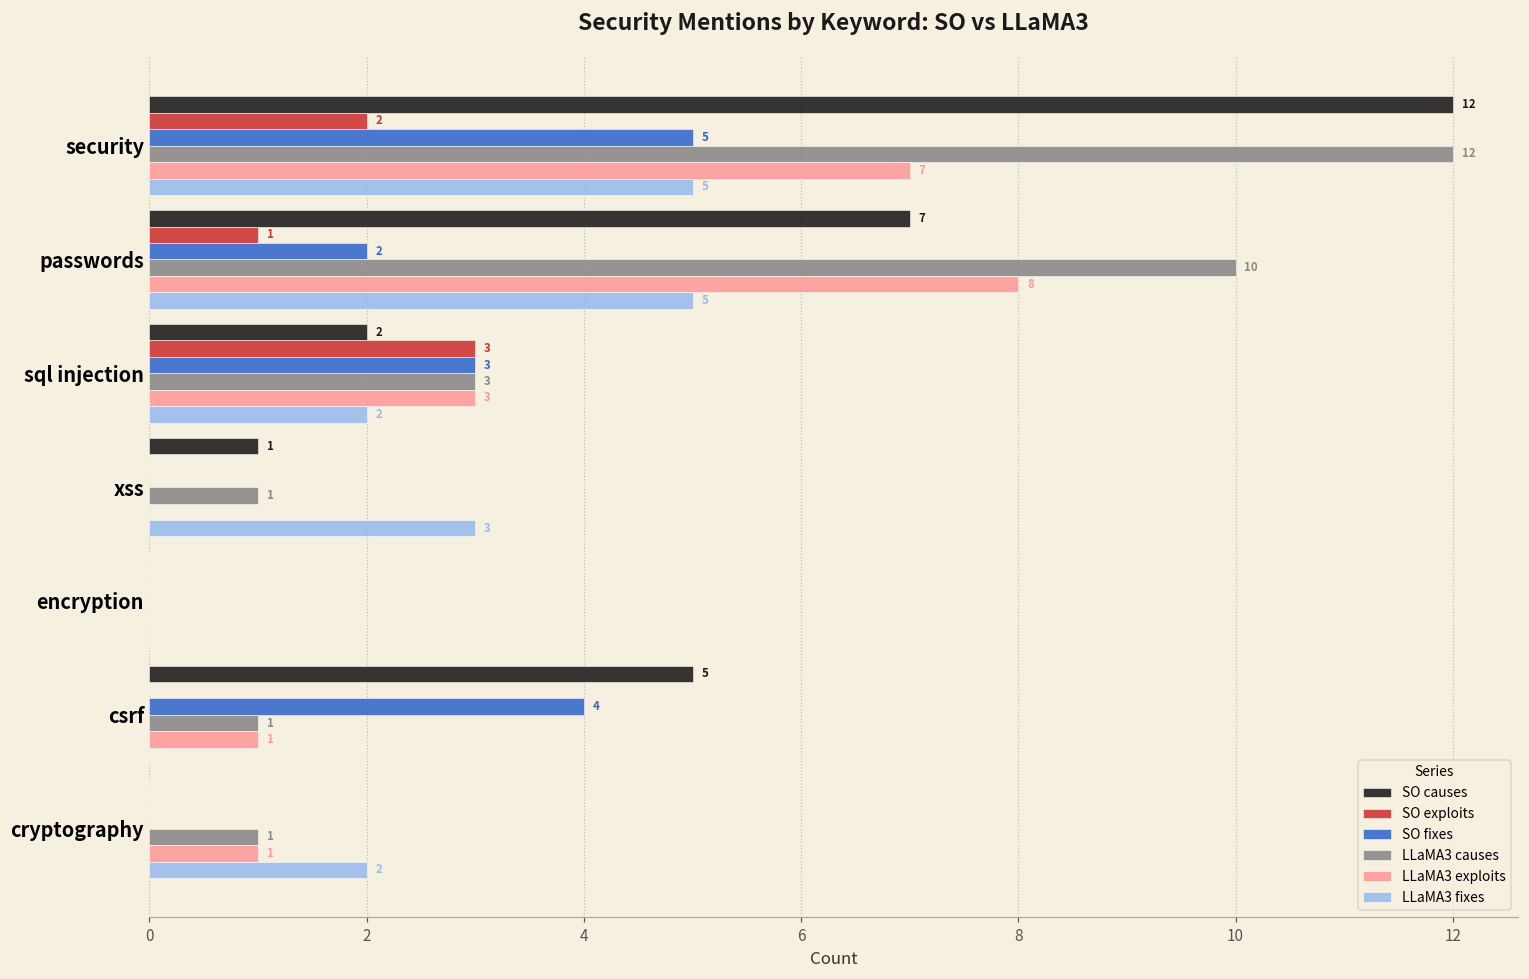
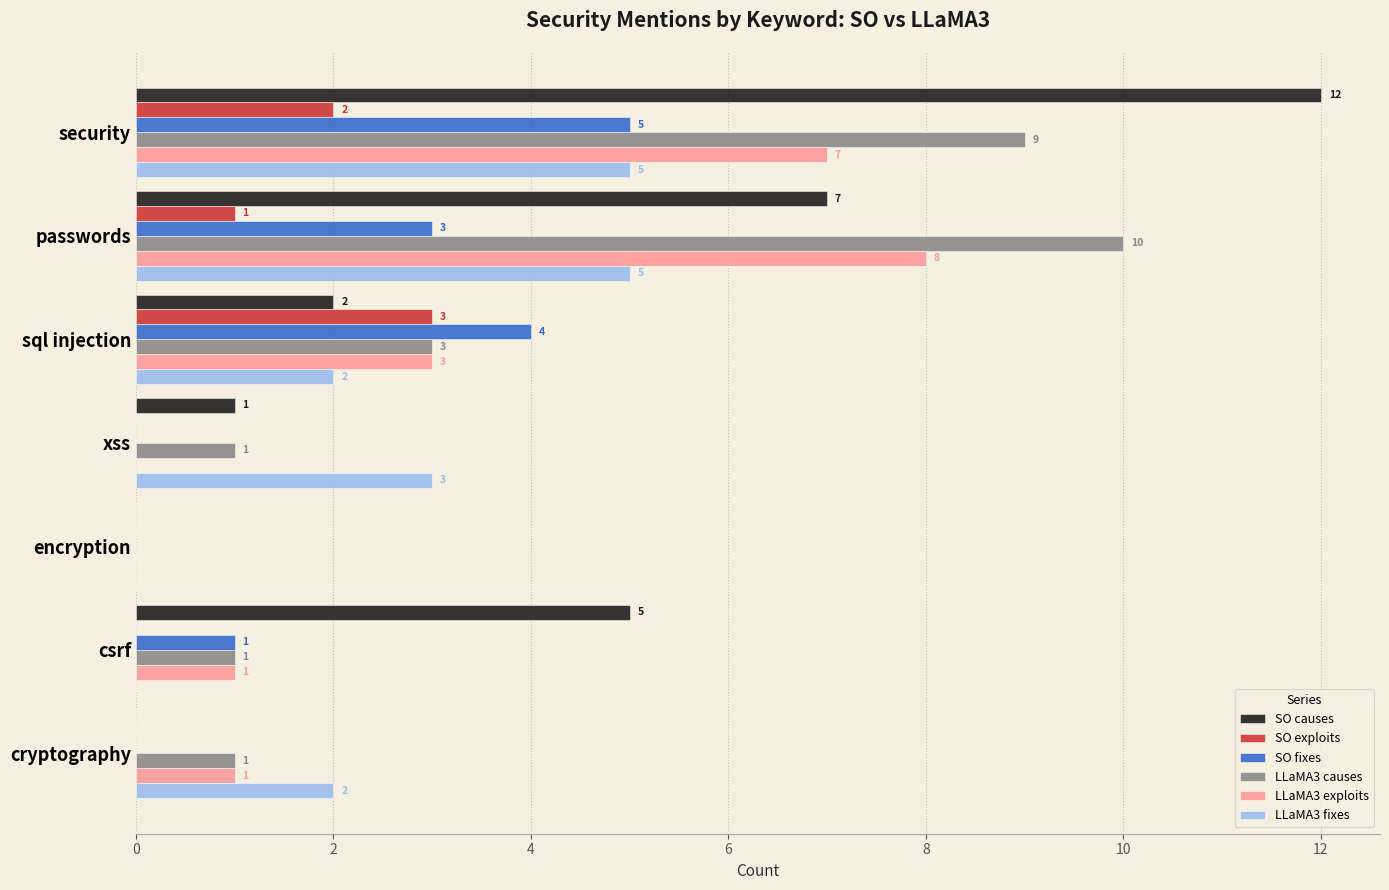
  {
    "SO causes": {
      "security": 12,
      "passwords": 7,
      "sql injection": 2,
      "xss": 1,
      "csrf": 5
    },
    "SO exploits": {
      "security": 2,
      "passwords": 1,
      "sql injection": 3
    },
    "SO fixes": {
      "security": 5,
-     "passwords": 2,
-     "sql injection": 3,
-     "csrf": 4
+     "passwords": 3,
+     "sql injection": 4,
+     "csrf": 1
    },
    "LLaMA3 causes": {
-     "security": 12,
+     "security": 9,
      "passwords": 10,
      "sql injection": 3,
      "xss": 1,
      "csrf": 1,
      "cryptography": 1
    },
    "LLaMA3 exploits": {
      "security": 7,
      "passwords": 8,
      "sql injection": 3,
      "csrf": 1,
      "cryptography": 1
    },
    "LLaMA3 fixes": {
      "security": 5,
      "passwords": 5,
      "sql injection": 2,
      "xss": 3,
      "cryptography": 2
    }
  }
